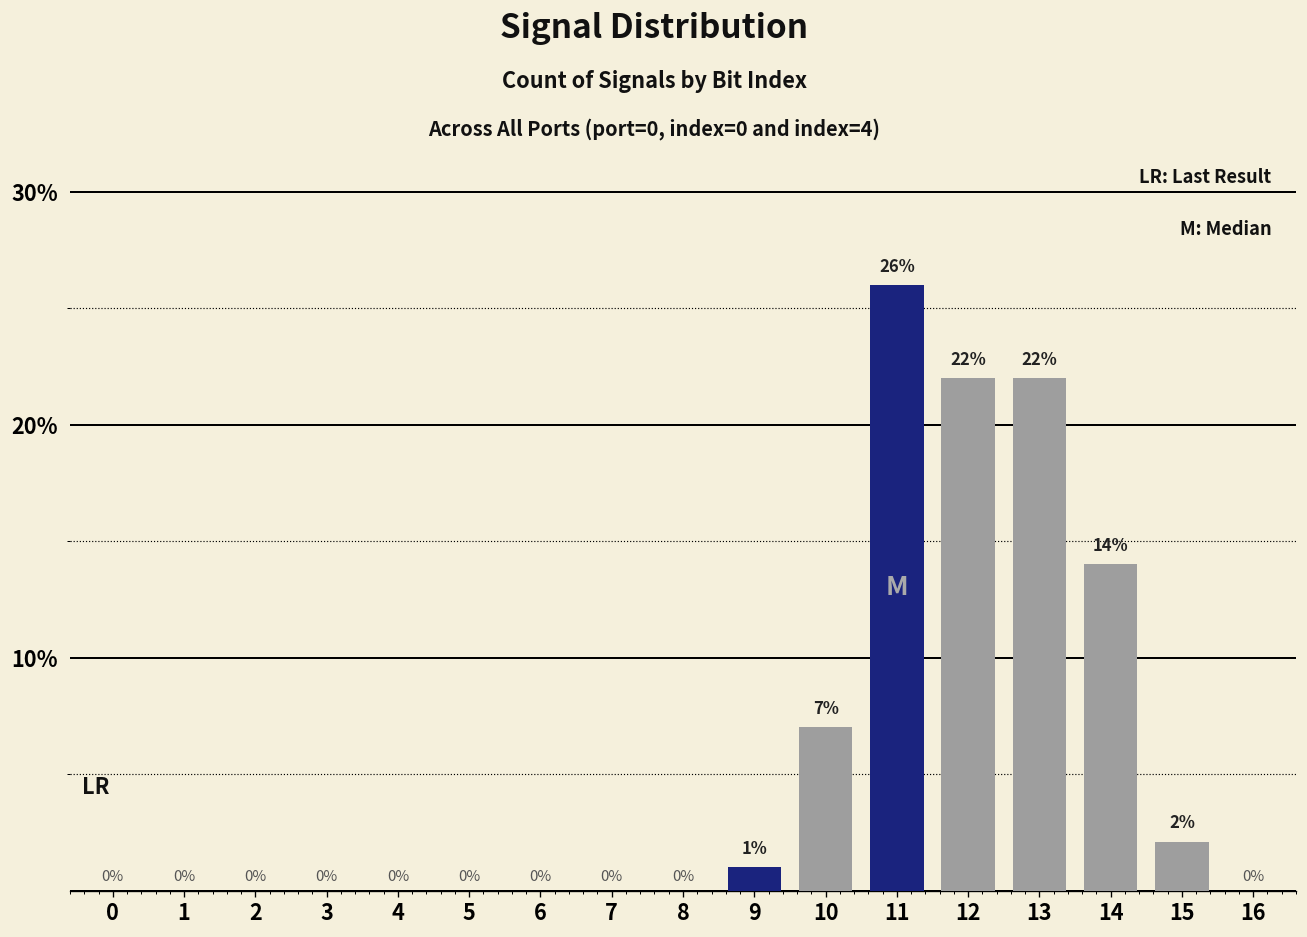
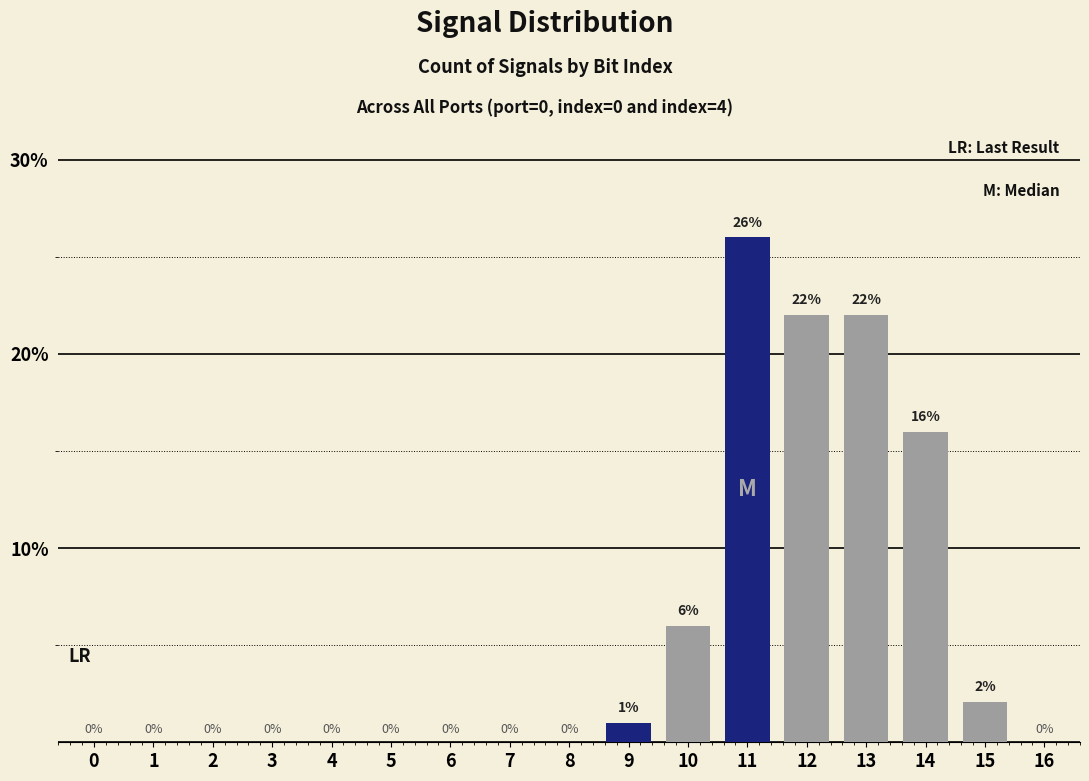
  {
    "0": "0%",
    "1": "0%",
    "2": "0%",
    "3": "0%",
    "4": "0%",
    "5": "0%",
    "6": "0%",
    "7": "0%",
    "8": "0%",
    "9": "1%",
-   "10": "7%",
+   "10": "6%",
    "11": "26%",
    "12": "22%",
    "13": "22%",
-   "14": "14%",
+   "14": "16%",
    "15": "2%",
    "16": "0%"
  }
